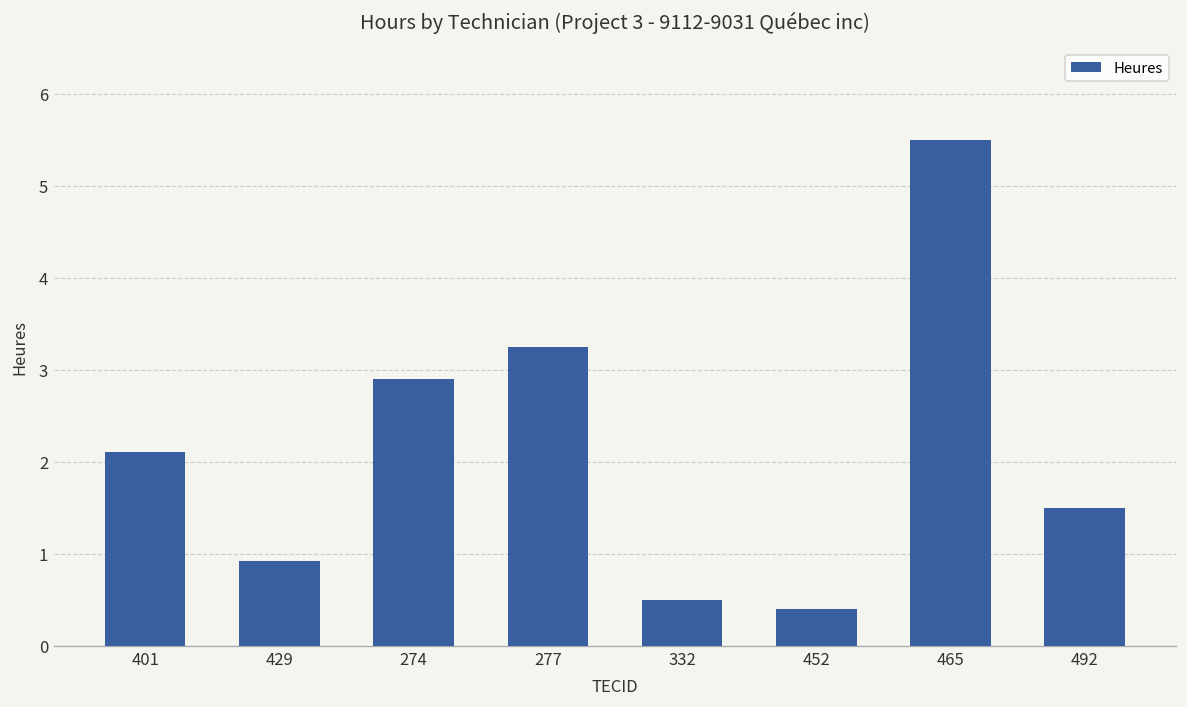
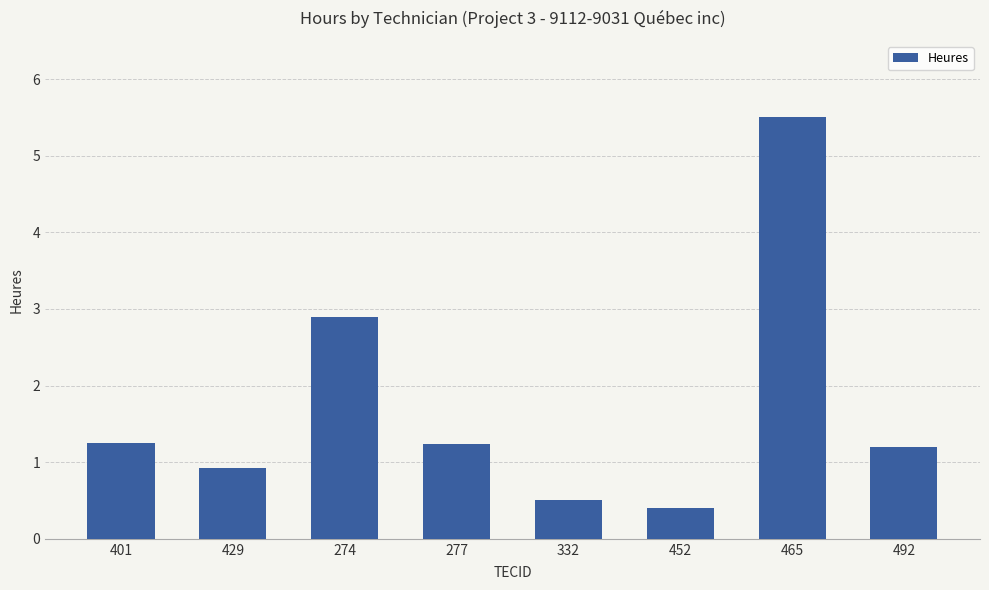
  {
-   "401": 2.1,
+   "401": 1.3,
    "429": 0.9,
    "274": 2.9,
-   "277": 3.3,
+   "277": 1.2,
    "332": 0.5,
    "452": 0.4,
    "465": 5.5,
-   "492": 1.5
+   "492": 1.2
  }
